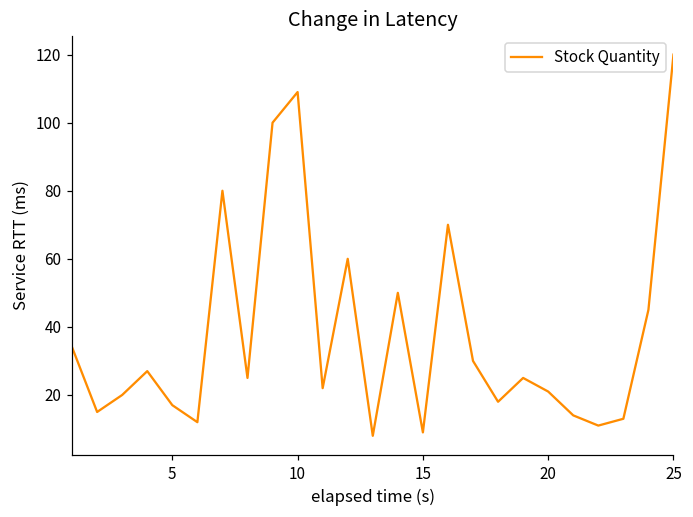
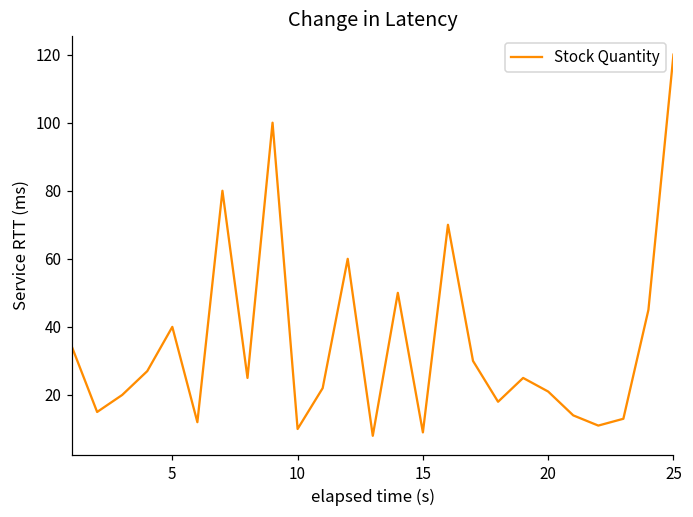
  {
-   "5": 17,
-   "10": 109,
+   "5": 40,
+   "10": 10,
    "15": 9,
    "20": 21,
    "25": 120
  }
